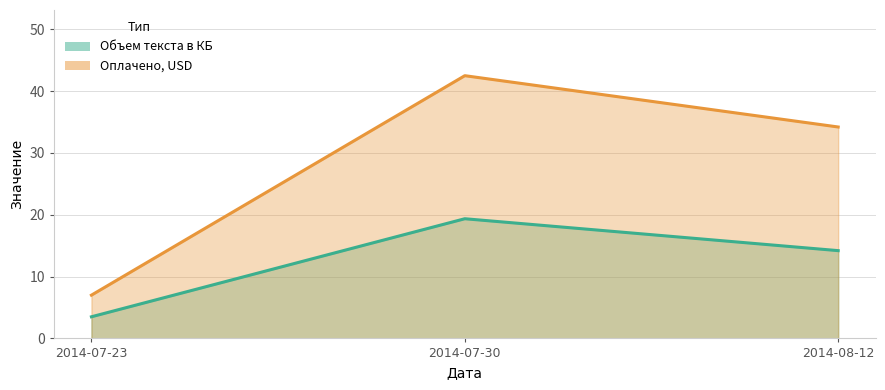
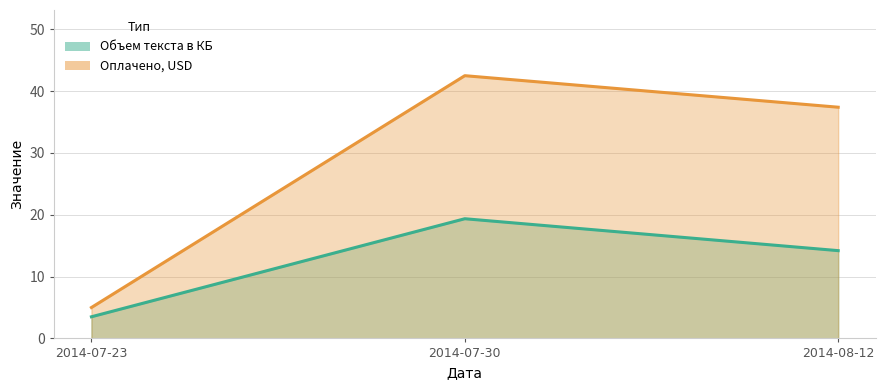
  {
    "Объем текста в КБ": {
      "2014-07-23": 4,
      "2014-07-30": 19,
      "2014-08-12": 14
    },
    "Оплачено, USD": {
-     "2014-07-23": 7,
+     "2014-07-23": 5,
      "2014-07-30": 43,
-     "2014-08-12": 34
+     "2014-08-12": 37
    }
  }
